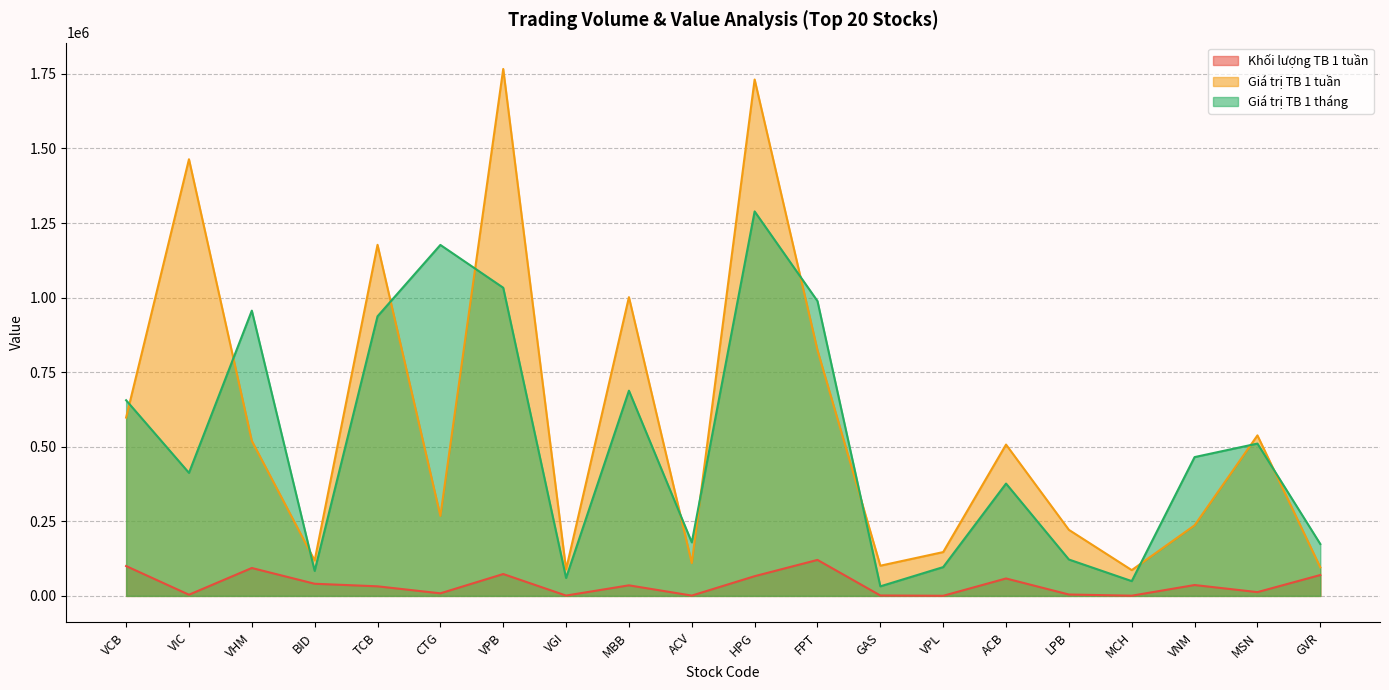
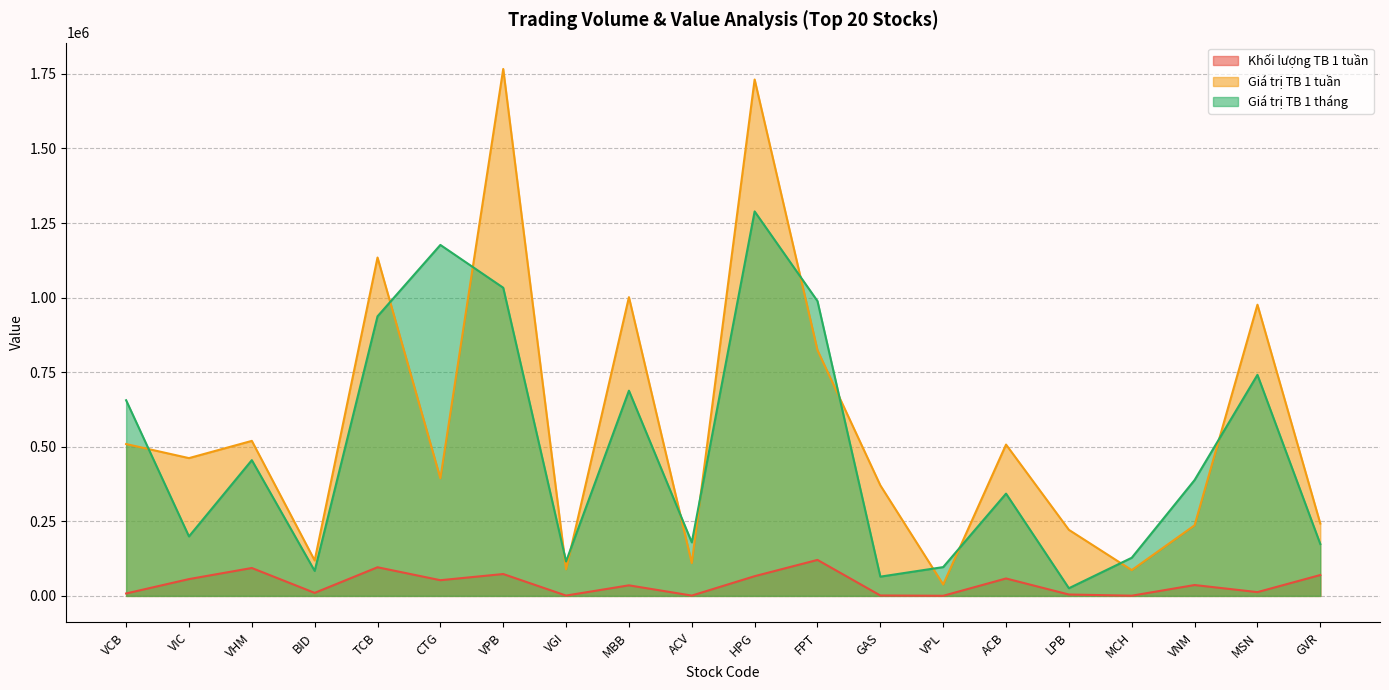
  {
    "Khối lượng TB 1 tuần": {
-     "VCB": 100000,
-     "VIC": 0,
+     "VCB": 10000,
+     "VIC": 60000,
      "VHM": 90000,
-     "BID": 40000,
-     "TCB": 30000,
-     "CTG": 10000,
+     "BID": 10000,
+     "TCB": 100000,
+     "CTG": 50000,
      "VPB": 70000,
      "VGI": 0,
      "MBB": 40000,
      "ACV": 0,
      "HPG": 70000,
      "FPT": 120000,
      "GAS": 0,
      "VPL": 0,
      "ACB": 60000,
      "LPB": 0,
      "MCH": 0,
      "VNM": 40000,
      "MSN": 10000,
      "GVR": 70000
    },
    "Giá trị TB 1 tuần": {
-     "VCB": 600000,
-     "VIC": 1460000,
+     "VCB": 510000,
+     "VIC": 460000,
      "VHM": 520000,
      "BID": 120000,
-     "TCB": 1180000,
-     "CTG": 270000,
+     "TCB": 1130000,
+     "CTG": 390000,
      "VPB": 1770000,
      "VGI": 90000,
      "MBB": 1000000,
      "ACV": 110000,
      "HPG": 1730000,
      "FPT": 820000,
-     "GAS": 100000,
-     "VPL": 150000,
+     "GAS": 370000,
+     "VPL": 40000,
      "ACB": 510000,
      "LPB": 220000,
      "MCH": 90000,
      "VNM": 240000,
-     "MSN": 540000,
-     "GVR": 100000
+     "MSN": 980000,
+     "GVR": 240000
    },
    "Giá trị TB 1 tháng": {
      "VCB": 660000,
-     "VIC": 410000,
-     "VHM": 960000,
+     "VIC": 200000,
+     "VHM": 460000,
      "BID": 80000,
      "TCB": 940000,
      "CTG": 1180000,
      "VPB": 1030000,
-     "VGI": 60000,
+     "VGI": 120000,
      "MBB": 690000,
      "ACV": 180000,
      "HPG": 1290000,
      "FPT": 990000,
-     "GAS": 30000,
+     "GAS": 60000,
      "VPL": 100000,
-     "ACB": 380000,
-     "LPB": 120000,
-     "MCH": 50000,
-     "VNM": 470000,
-     "MSN": 510000,
+     "ACB": 340000,
+     "LPB": 30000,
+     "MCH": 130000,
+     "VNM": 390000,
+     "MSN": 740000,
      "GVR": 170000
    }
  }
